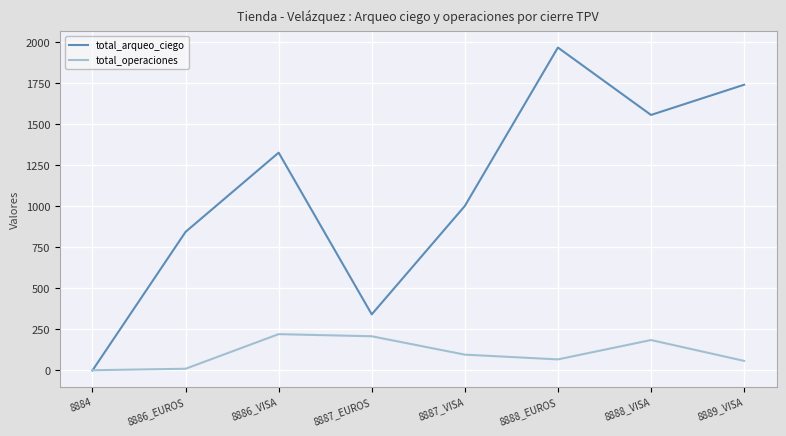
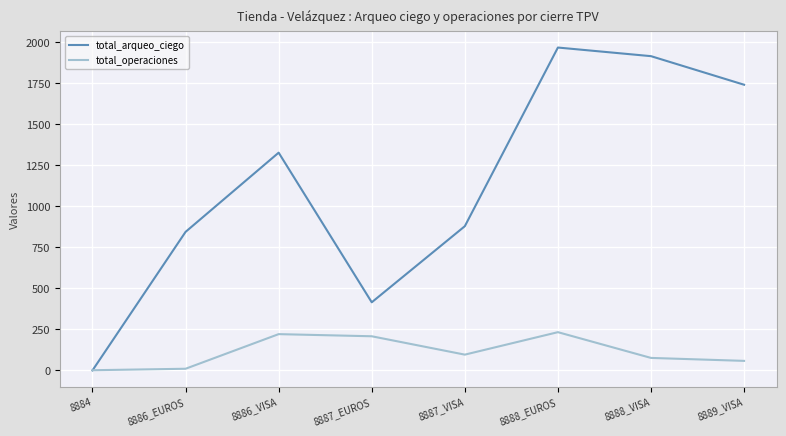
  {
    "total_arqueo_ciego": {
      "8886_EUROS": 840,
      "8886_VISA": 1330,
-     "8887_EUROS": 340,
-     "8887_VISA": 1000,
+     "8887_EUROS": 420,
+     "8887_VISA": 880,
      "8888_EUROS": 1970,
-     "8888_VISA": 1560,
+     "8888_VISA": 1920,
      "8889_VISA": 1740
    },
    "total_operaciones": {
      "8886_EUROS": 10,
      "8886_VISA": 220,
      "8887_EUROS": 210,
      "8887_VISA": 100,
-     "8888_EUROS": 70,
-     "8888_VISA": 190,
+     "8888_EUROS": 230,
+     "8888_VISA": 80,
      "8889_VISA": 60
    }
  }
